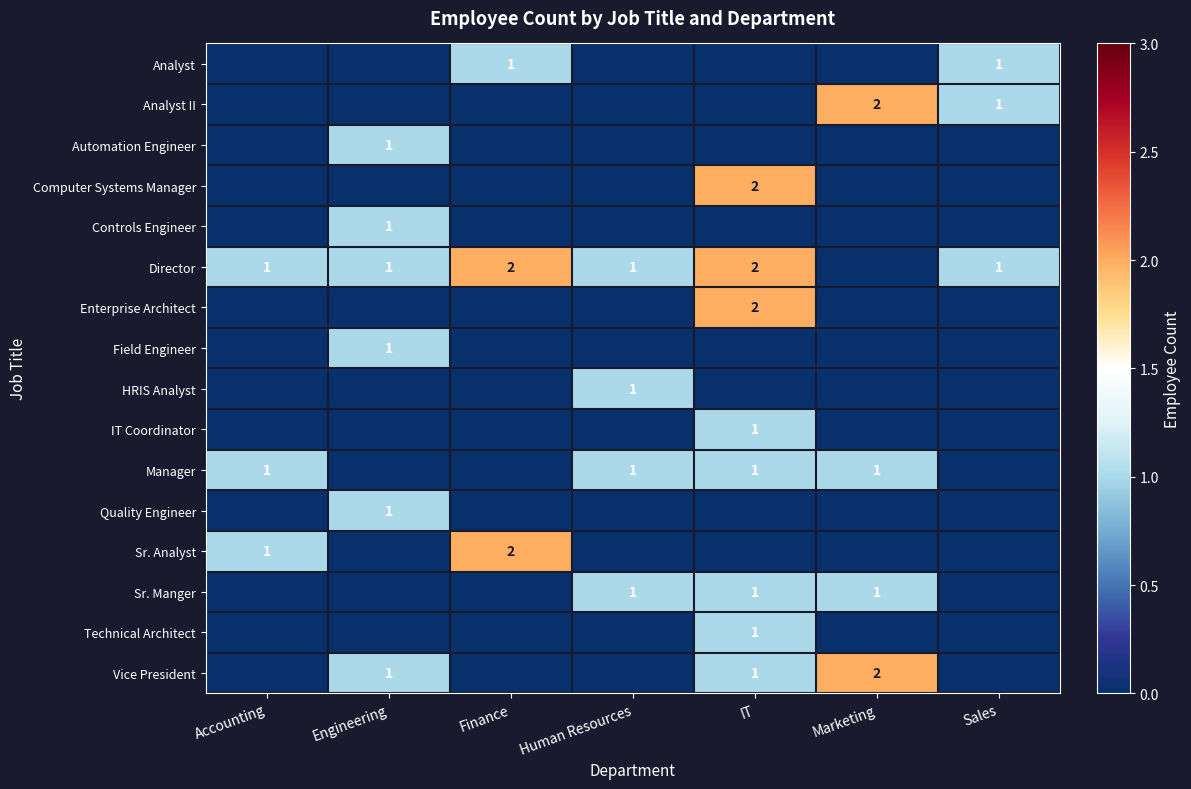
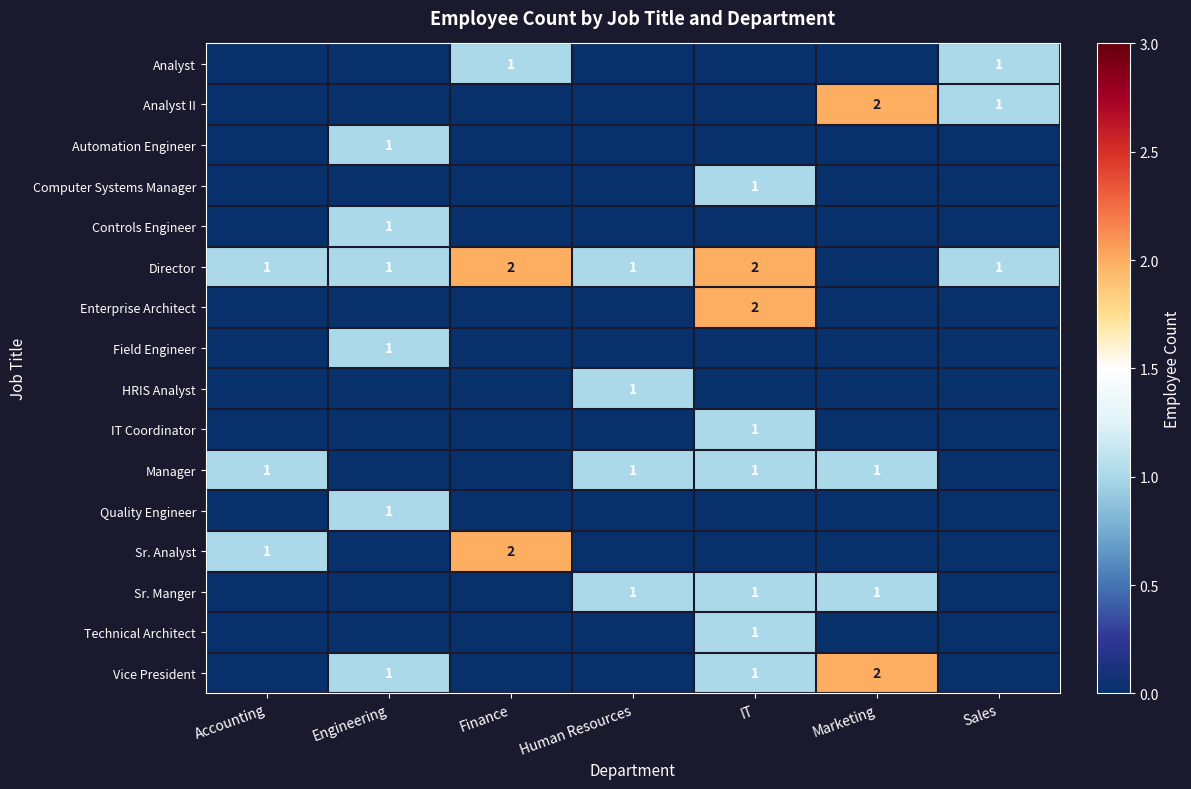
  {
    "Analyst": {
      "Finance": 1,
      "Sales": 1
    },
    "Analyst II": {
      "Marketing": 2,
      "Sales": 1
    },
    "Automation Engineer": {
      "Engineering": 1
    },
    "Computer Systems Manager": {
-     "IT": 2
+     "IT": 1
    },
    "Controls Engineer": {
      "Engineering": 1
    },
    "Director": {
      "Accounting": 1,
      "Engineering": 1,
      "Finance": 2,
      "Human Resources": 1,
      "IT": 2,
      "Sales": 1
    },
    "Enterprise Architect": {
      "IT": 2
    },
    "Field Engineer": {
      "Engineering": 1
    },
    "HRIS Analyst": {
      "Human Resources": 1
    },
    "IT Coordinator": {
      "IT": 1
    },
    "Manager": {
      "Accounting": 1,
      "Human Resources": 1,
      "IT": 1,
      "Marketing": 1
    },
    "Quality Engineer": {
      "Engineering": 1
    },
    "Sr. Analyst": {
      "Accounting": 1,
      "Finance": 2
    },
    "Sr. Manger": {
      "Human Resources": 1,
      "IT": 1,
      "Marketing": 1
    },
    "Technical Architect": {
      "IT": 1
    },
    "Vice President": {
      "Engineering": 1,
      "IT": 1,
      "Marketing": 2
    }
  }
